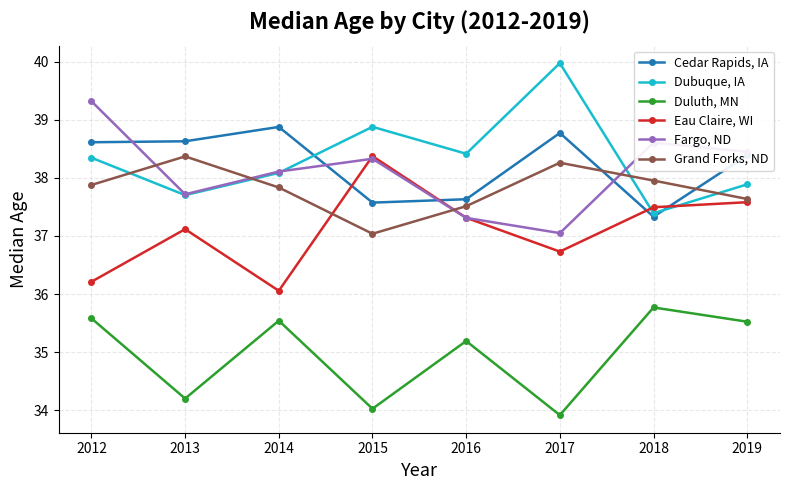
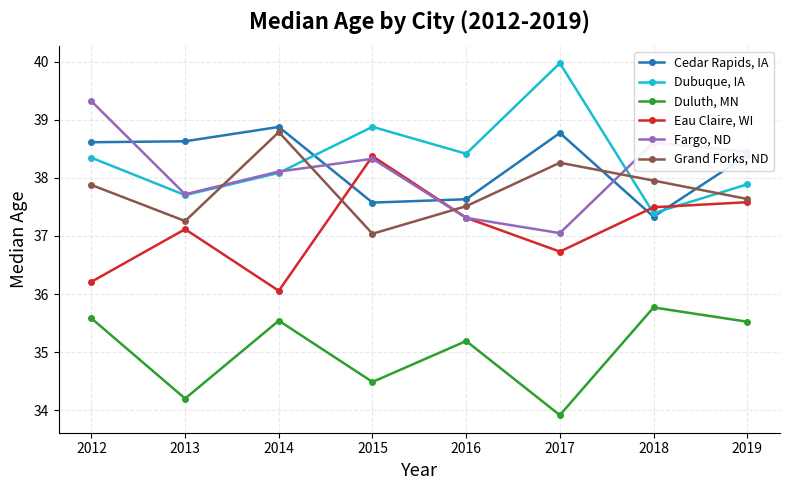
  {
    "Cedar Rapids, IA": {
      "2012": 38.6,
      "2013": 38.6,
      "2014": 38.9,
      "2015": 37.6,
      "2016": 37.6,
      "2017": 38.8,
      "2018": 37.3
    },
    "Dubuque, IA": {
      "2012": 38.3,
      "2015": 38.9,
      "2016": 38.4,
      "2017": 40.0,
      "2018": 37.4,
      "2019": 37.9
    },
    "Duluth, MN": {
      "2012": 35.6,
      "2013": 34.2,
      "2014": 35.5,
-     "2015": 34.0,
+     "2015": 34.5,
      "2016": 35.2,
      "2017": 33.9,
      "2018": 35.8,
      "2019": 35.5
    },
    "Eau Claire, WI": {
      "2012": 36.2,
      "2013": 37.1,
      "2014": 36.1,
      "2015": 38.4,
      "2017": 36.7,
      "2018": 37.5,
      "2019": 37.6
    },
    "Fargo, ND": {
      "2012": 39.3,
      "2015": 38.3,
      "2017": 37.0
    },
    "Grand Forks, ND": {
      "2012": 37.9,
-     "2013": 38.4,
-     "2014": 37.8,
+     "2013": 37.3,
+     "2014": 38.8,
      "2015": 37.0,
      "2016": 37.5,
      "2017": 38.3,
      "2018": 38.0,
      "2019": 37.6
    }
  }
